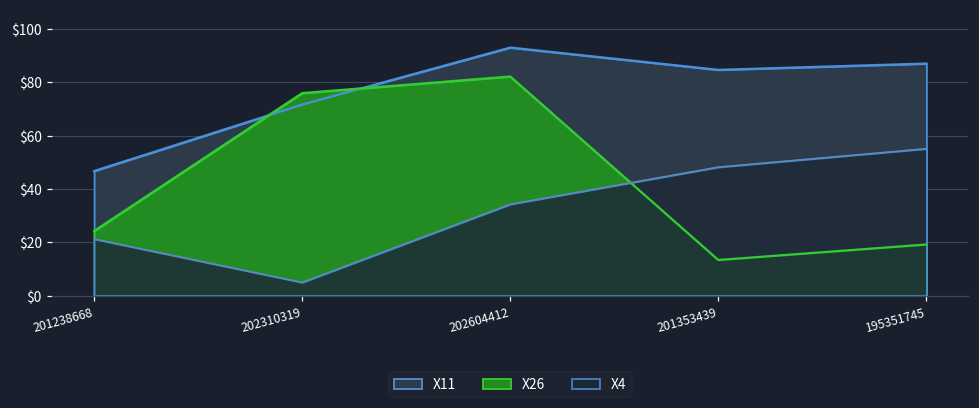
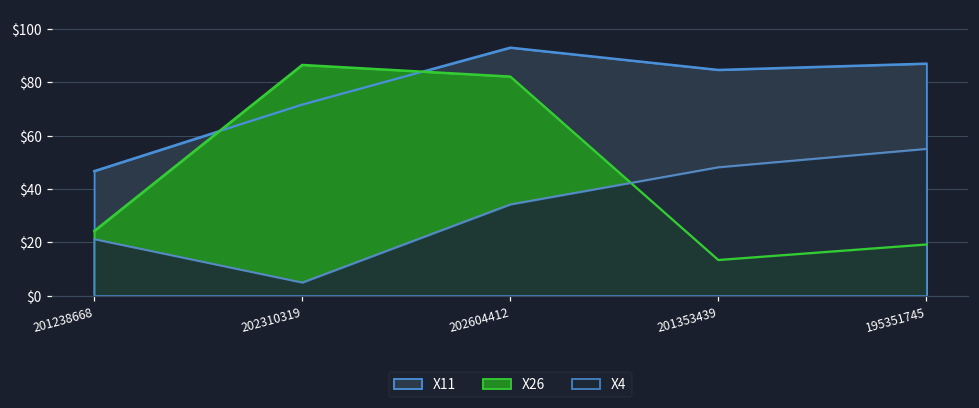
  {
    "X26": {
      "201238668": "$24",
-     "202310319": "$76",
+     "202310319": "$87",
      "202604412": "$82",
      "201353439": "$13",
      "195351745": "$19"
    }
  }
